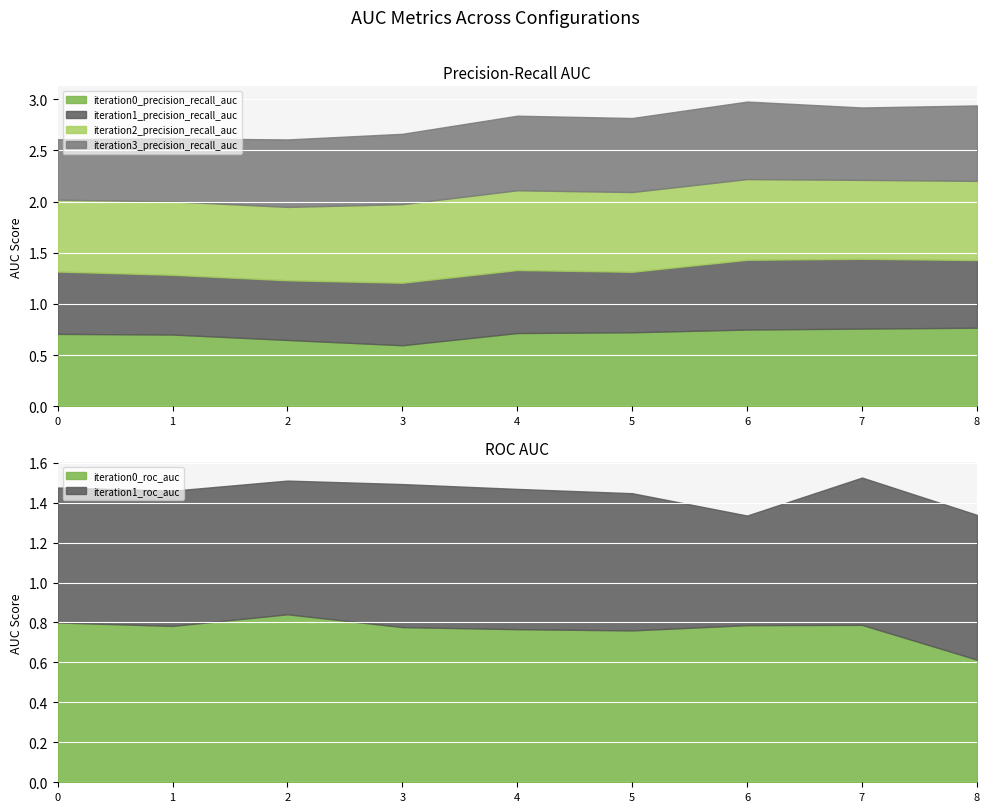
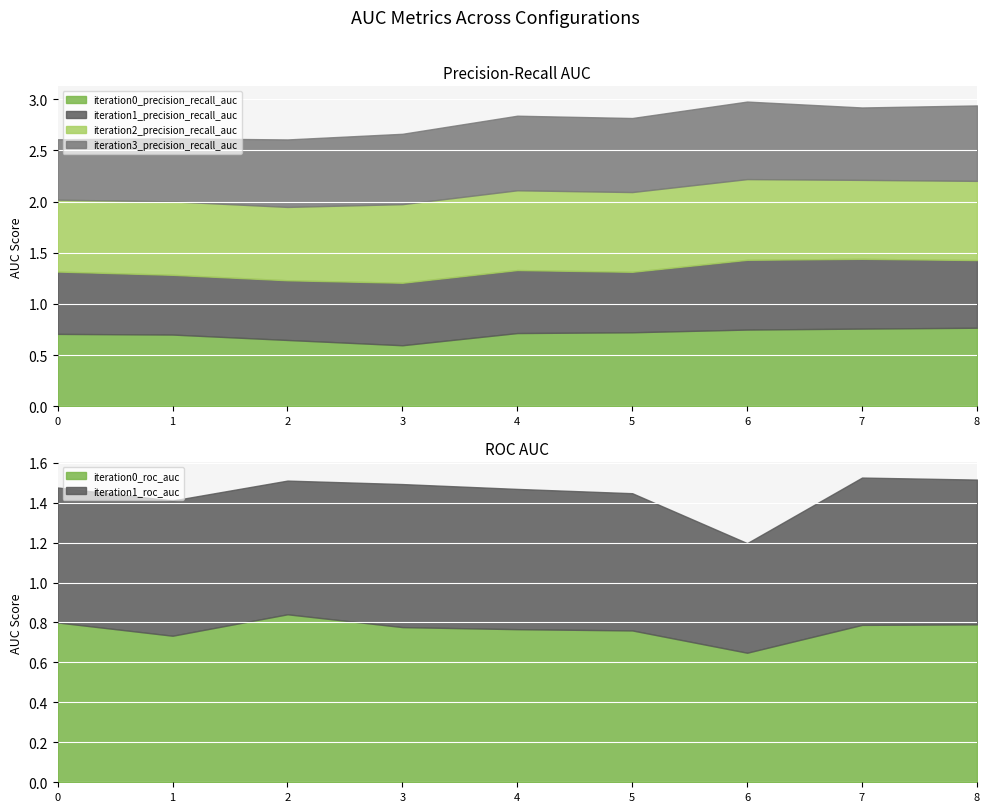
  {
    "ROC AUC": {
      "iteration0_roc_auc": {
        "0": 0.80,
-       "1": 0.78,
+       "1": 0.73,
        "2": 0.84,
        "3": 0.78,
        "4": 0.77,
        "5": 0.76,
-       "6": 0.79,
+       "6": 0.65,
        "7": 0.79,
-       "8": 0.61
+       "8": 0.79
      },
      "iteration1_roc_auc": {
        "0": 0.68,
        "2": 0.67,
        "3": 0.72,
        "4": 0.70,
        "5": 0.69,
        "6": 0.55,
        "7": 0.74,
        "8": 0.72
      }
    }
  }
